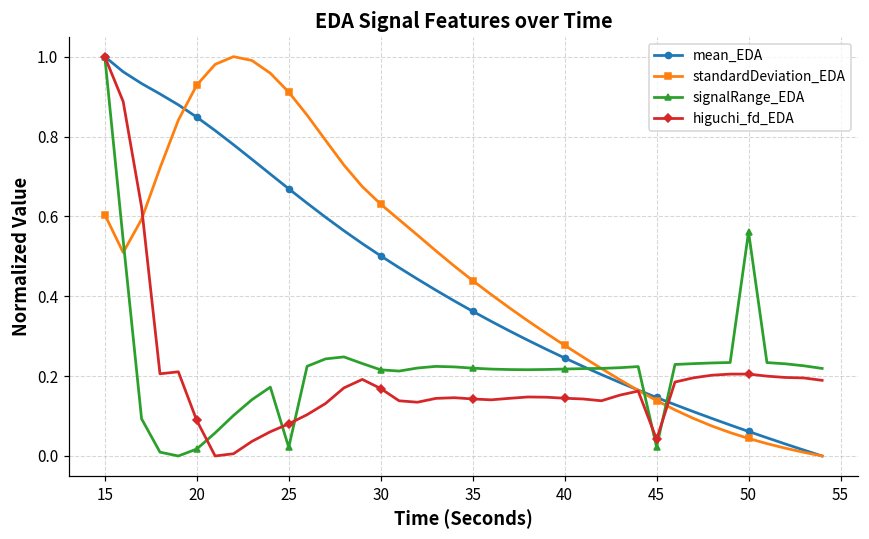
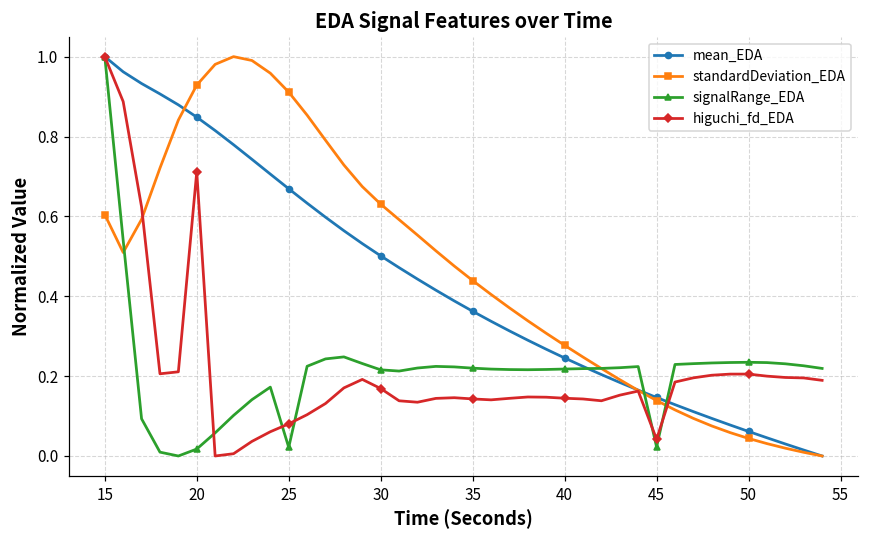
  {
    "mean_EDA": {
      "20": 0.85,
      "25": 0.67,
      "30": 0.50,
      "35": 0.36,
      "40": 0.25,
      "45": 0.15,
      "50": 0.06
    },
    "standardDeviation_EDA": {
      "15": 0.60,
      "20": 0.93,
      "25": 0.91,
      "30": 0.63,
      "35": 0.44,
      "40": 0.28,
      "45": 0.14,
      "50": 0.04
    },
    "signalRange_EDA": {
      "20": 0.02,
      "25": 0.02,
      "30": 0.22,
      "35": 0.22,
      "40": 0.22,
      "45": 0.02,
-     "50": 0.56
+     "50": 0.23
    },
    "higuchi_fd_EDA": {
-     "20": 0.09,
+     "20": 0.71,
      "25": 0.08,
      "30": 0.17,
      "35": 0.14,
      "40": 0.14,
      "45": 0.04,
      "50": 0.21
    }
  }
